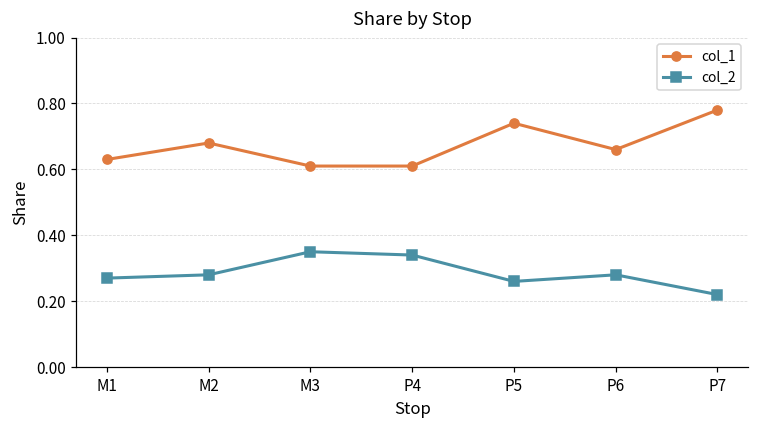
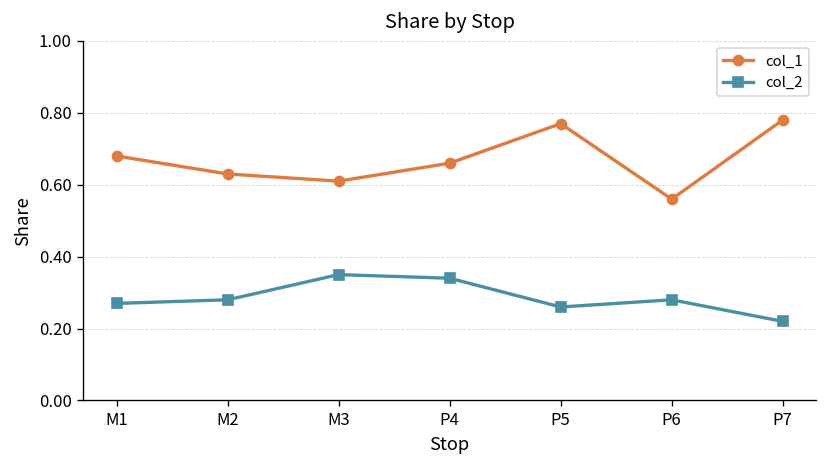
  {
    "col_1": {
-     "M1": 0.63,
-     "M2": 0.68,
+     "M1": 0.68,
+     "M2": 0.63,
      "M3": 0.61,
-     "P4": 0.61,
-     "P5": 0.74,
-     "P6": 0.66,
+     "P4": 0.66,
+     "P5": 0.77,
+     "P6": 0.56,
      "P7": 0.78
    },
    "col_2": {
      "M1": 0.27,
      "M2": 0.28,
      "M3": 0.35,
      "P4": 0.34,
      "P5": 0.26,
      "P6": 0.28,
      "P7": 0.22
    }
  }
